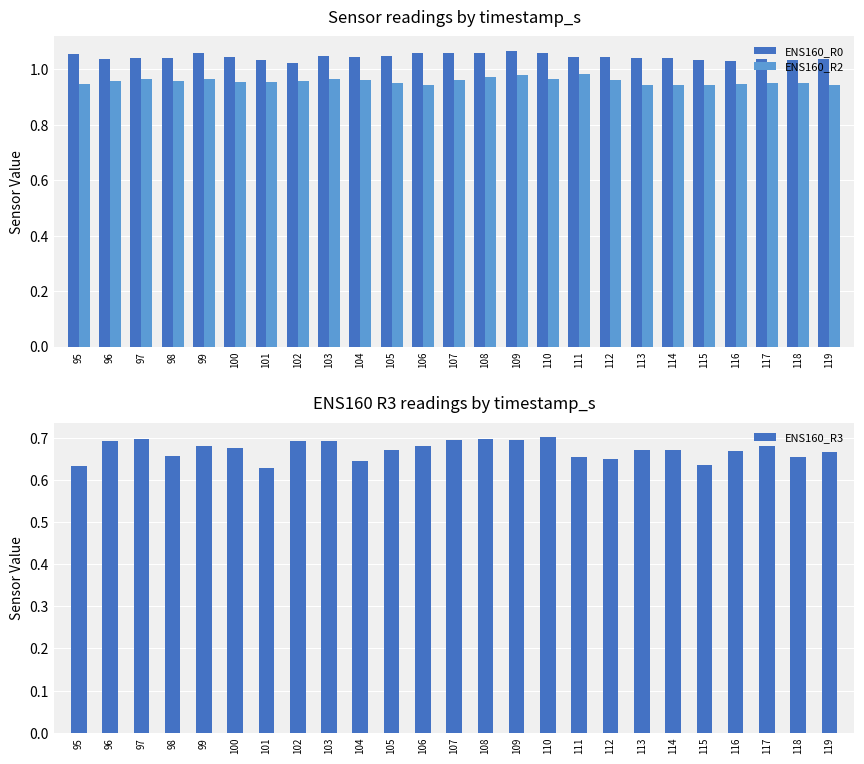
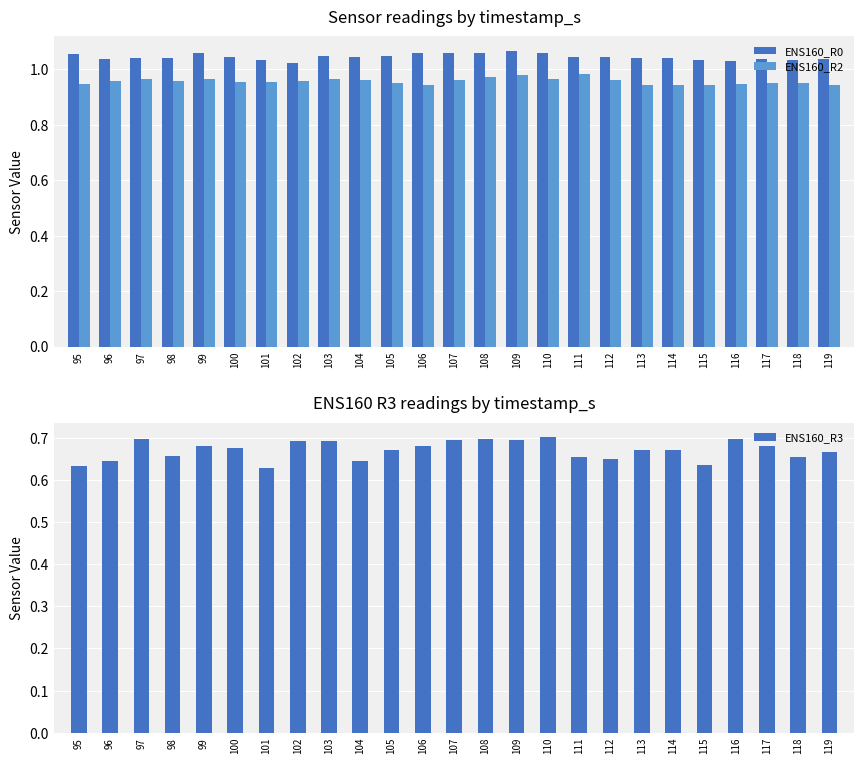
  {
    "ENS160 R3 readings by timestamp_s": {
      "95": 0.63,
-     "96": 0.69,
+     "96": 0.65,
      "97": 0.70,
      "98": 0.66,
      "99": 0.68,
      "100": 0.68,
      "101": 0.63,
      "102": 0.69,
      "103": 0.69,
      "104": 0.64,
      "105": 0.67,
      "106": 0.68,
      "107": 0.70,
      "108": 0.70,
      "109": 0.70,
      "110": 0.70,
      "111": 0.65,
      "112": 0.65,
      "113": 0.67,
      "114": 0.67,
      "115": 0.64,
-     "116": 0.67,
+     "116": 0.70,
      "117": 0.68,
      "118": 0.65,
      "119": 0.67
    }
  }
